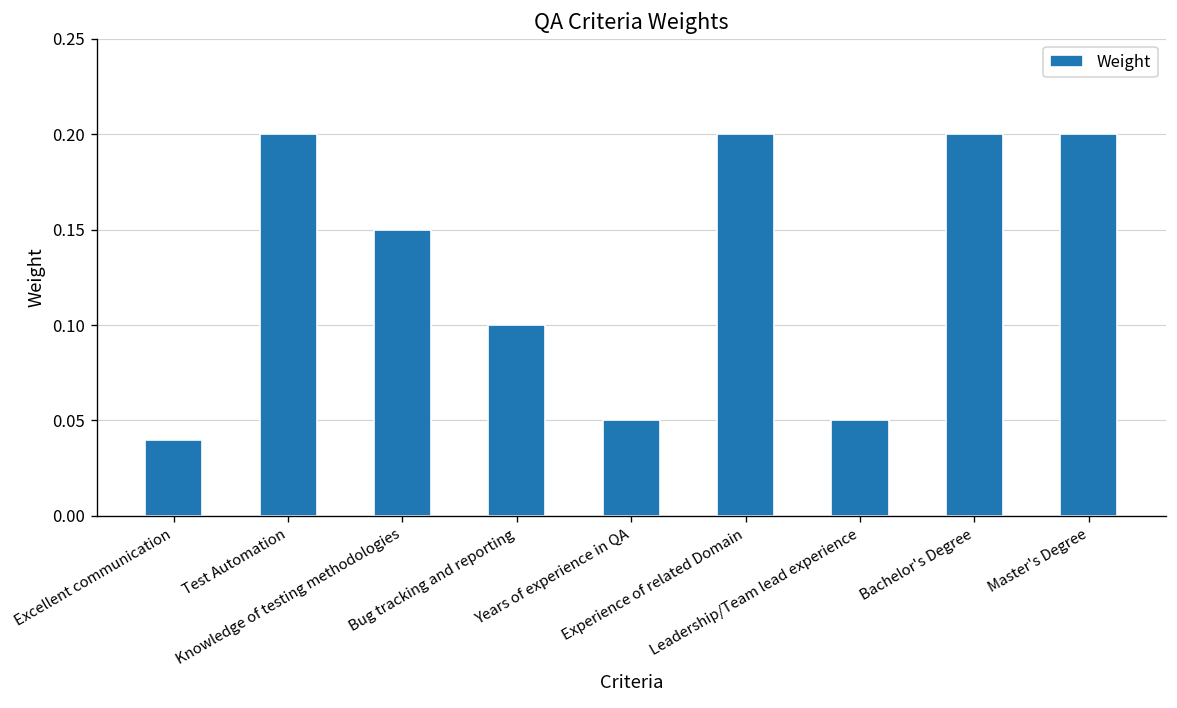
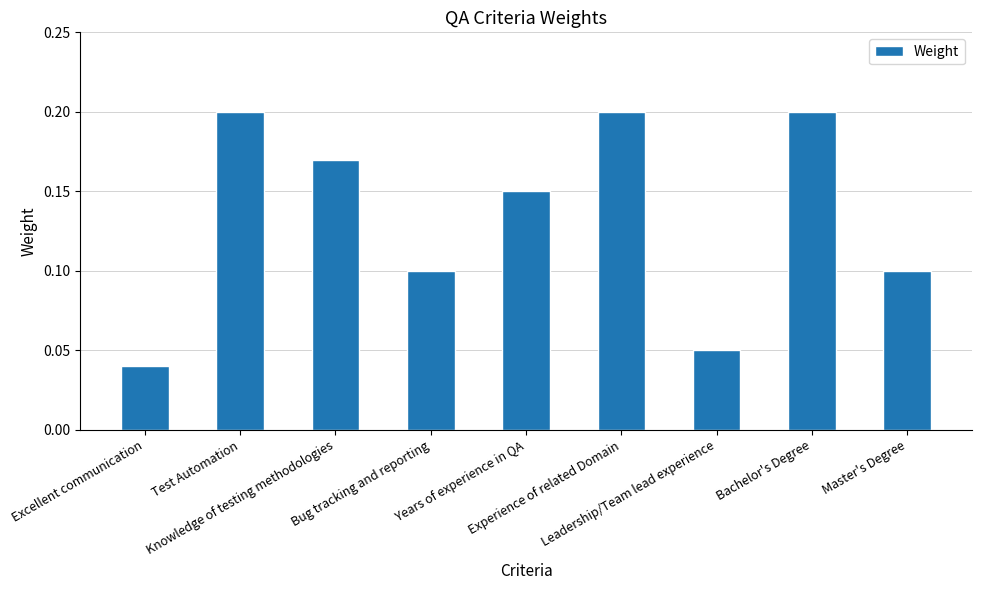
  {
    "Excellent communication": 0.04,
    "Test Automation": 0.20,
-   "Knowledge of testing methodologies": 0.15,
+   "Knowledge of testing methodologies": 0.17,
    "Bug tracking and reporting": 0.10,
-   "Years of experience in QA": 0.05,
+   "Years of experience in QA": 0.15,
    "Experience of related Domain": 0.20,
    "Leadership/Team lead experience": 0.05,
    "Bachelor's Degree": 0.20,
-   "Master's Degree": 0.2
+   "Master's Degree": 0.1
  }
